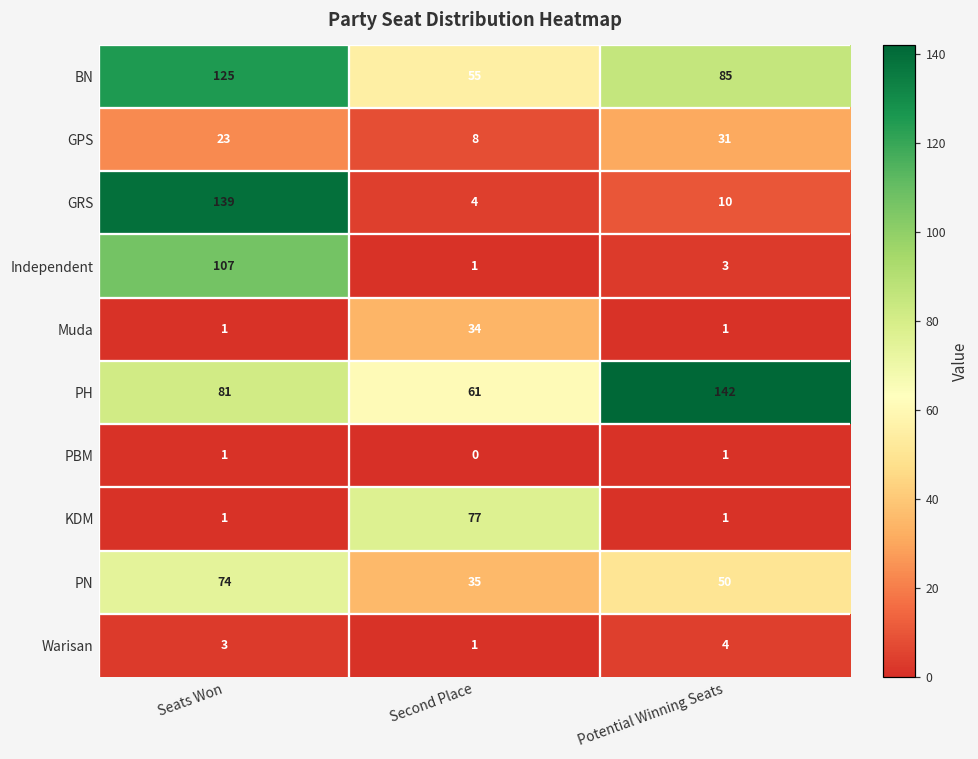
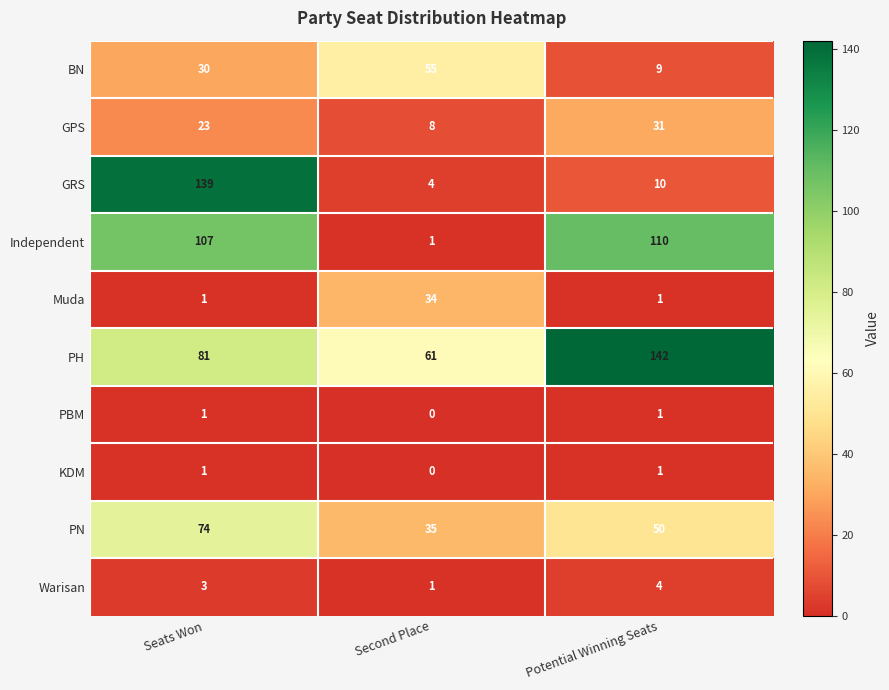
  {
    "BN": {
-     "Seats Won": 125,
+     "Seats Won": 30,
      "Second Place": 55,
-     "Potential Winning Seats": 85
+     "Potential Winning Seats": 9
    },
    "GPS": {
      "Seats Won": 23,
      "Second Place": 8,
      "Potential Winning Seats": 31
    },
    "GRS": {
      "Seats Won": 139,
      "Second Place": 4,
      "Potential Winning Seats": 10
    },
    "Independent": {
      "Seats Won": 107,
      "Second Place": 1,
-     "Potential Winning Seats": 3
+     "Potential Winning Seats": 110
    },
    "Muda": {
      "Seats Won": 1,
      "Second Place": 34,
      "Potential Winning Seats": 1
    },
    "PH": {
      "Seats Won": 81,
      "Second Place": 61,
      "Potential Winning Seats": 142
    },
    "PBM": {
      "Seats Won": 1,
      "Second Place": 0,
      "Potential Winning Seats": 1
    },
    "KDM": {
      "Seats Won": 1,
-     "Second Place": 77,
+     "Second Place": 0,
      "Potential Winning Seats": 1
    },
    "PN": {
      "Seats Won": 74,
      "Second Place": 35,
      "Potential Winning Seats": 50
    },
    "Warisan": {
      "Seats Won": 3,
      "Second Place": 1,
      "Potential Winning Seats": 4
    }
  }
